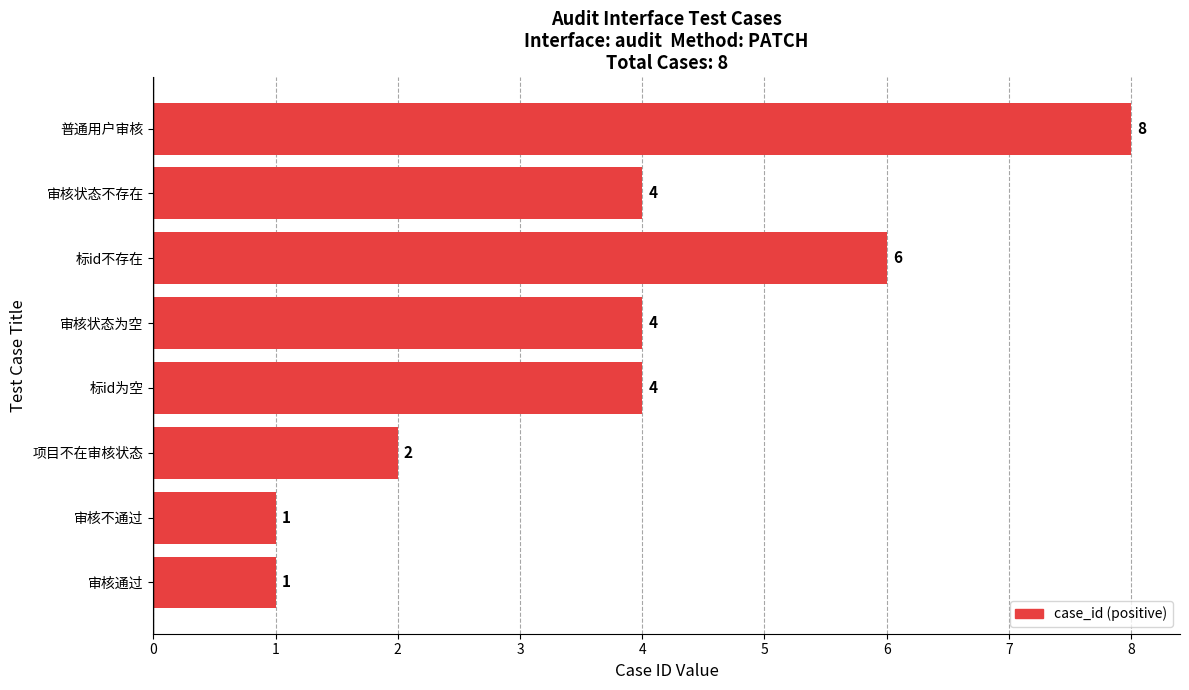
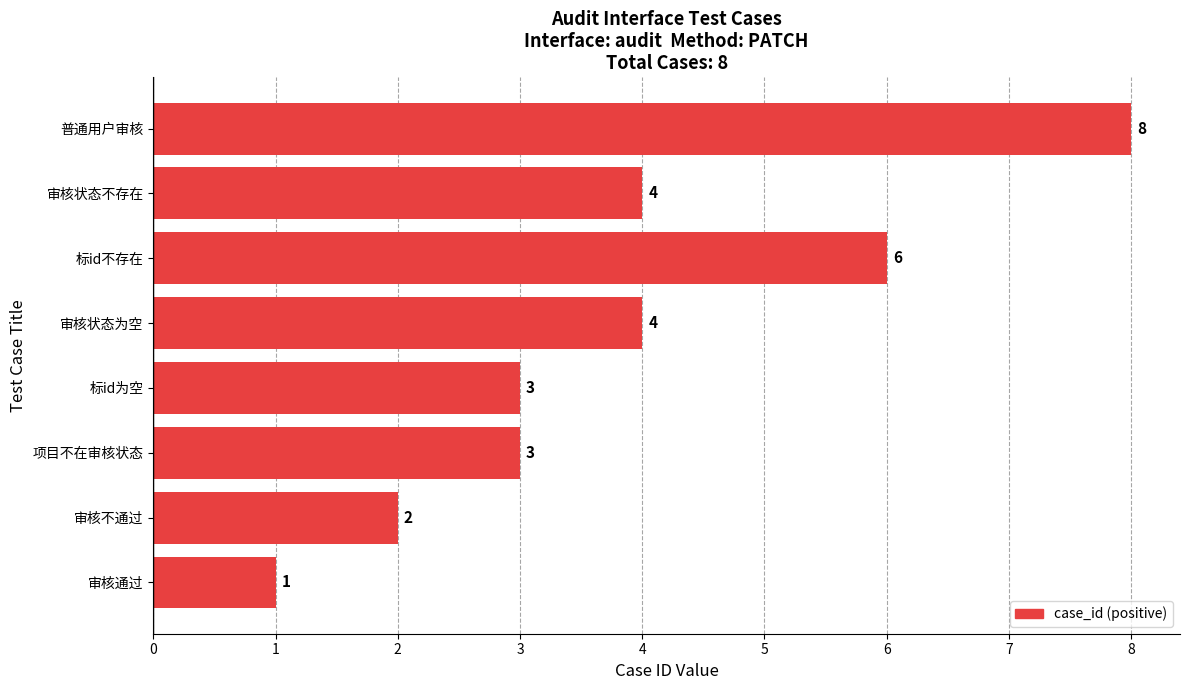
  {
    "普通用户审核": 8,
    "审核状态不存在": 4,
    "标id不存在": 6,
    "审核状态为空": 4,
-   "标id为空": 4,
-   "项目不在审核状态": 2,
-   "审核不通过": 1,
+   "标id为空": 3,
+   "项目不在审核状态": 3,
+   "审核不通过": 2,
    "审核通过": 1
  }
